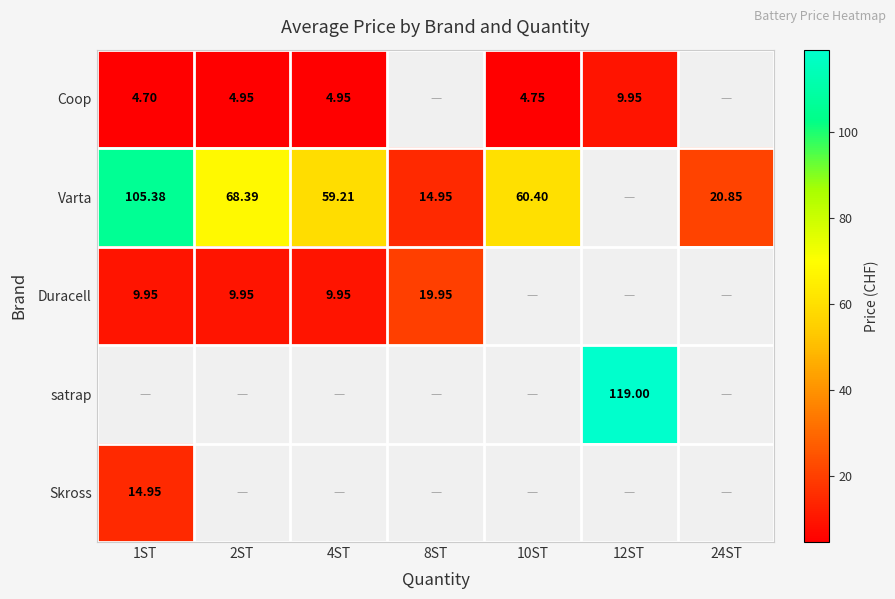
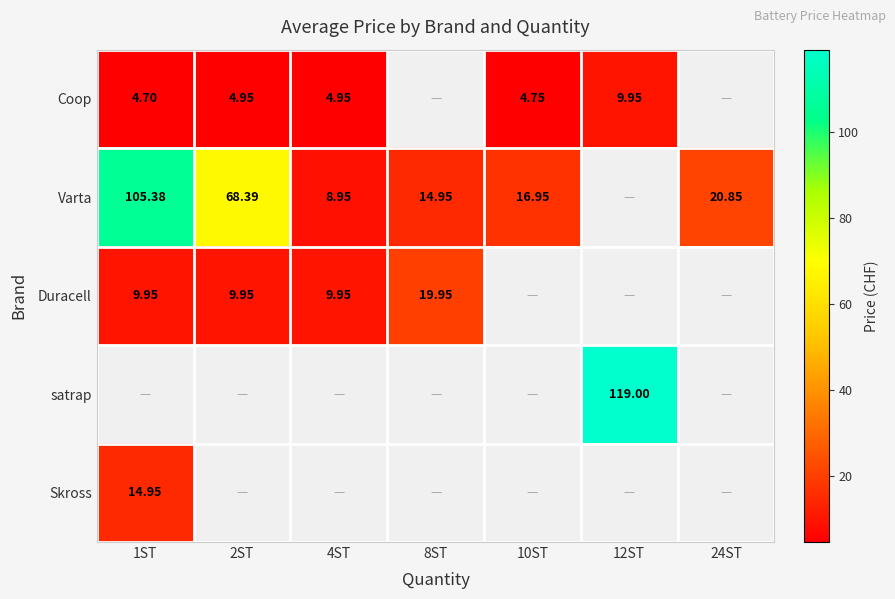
  {
    "Coop": {
      "1ST": 4.70,
      "2ST": 4.95,
      "4ST": 4.95,
      "10ST": 4.75,
      "12ST": 9.95
    },
    "Varta": {
      "1ST": 105.38,
      "2ST": 68.39,
-     "4ST": 59.21,
+     "4ST": 8.95,
      "8ST": 14.95,
-     "10ST": 60.40,
+     "10ST": 16.95,
      "24ST": 20.85
    },
    "Duracell": {
      "1ST": 9.95,
      "2ST": 9.95,
      "4ST": 9.95,
      "8ST": 19.95
    },
    "satrap": {
      "12ST": 119.00
    },
    "Skross": {
      "1ST": 14.95
    }
  }
